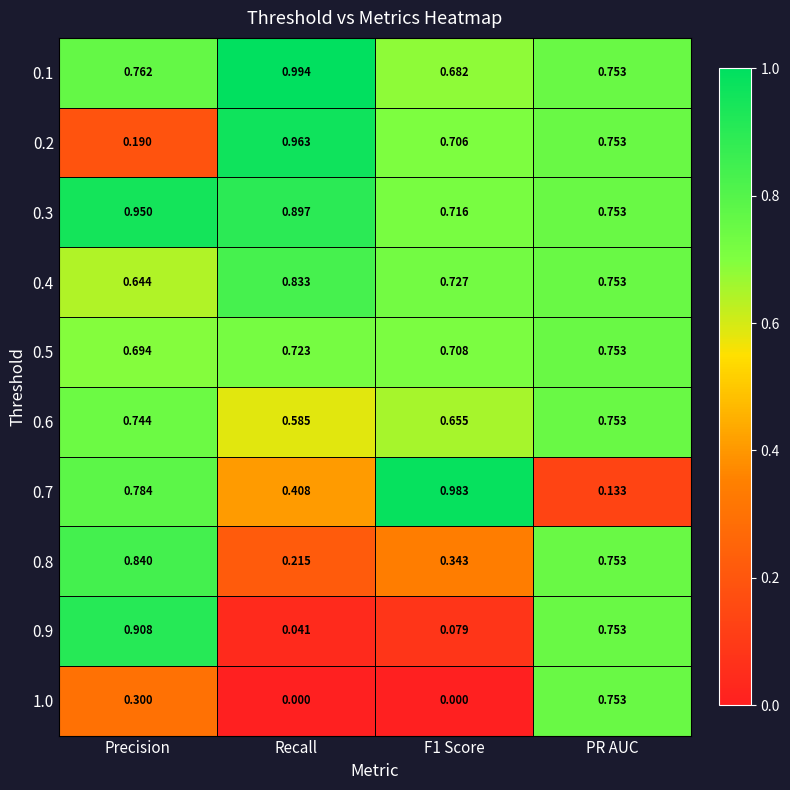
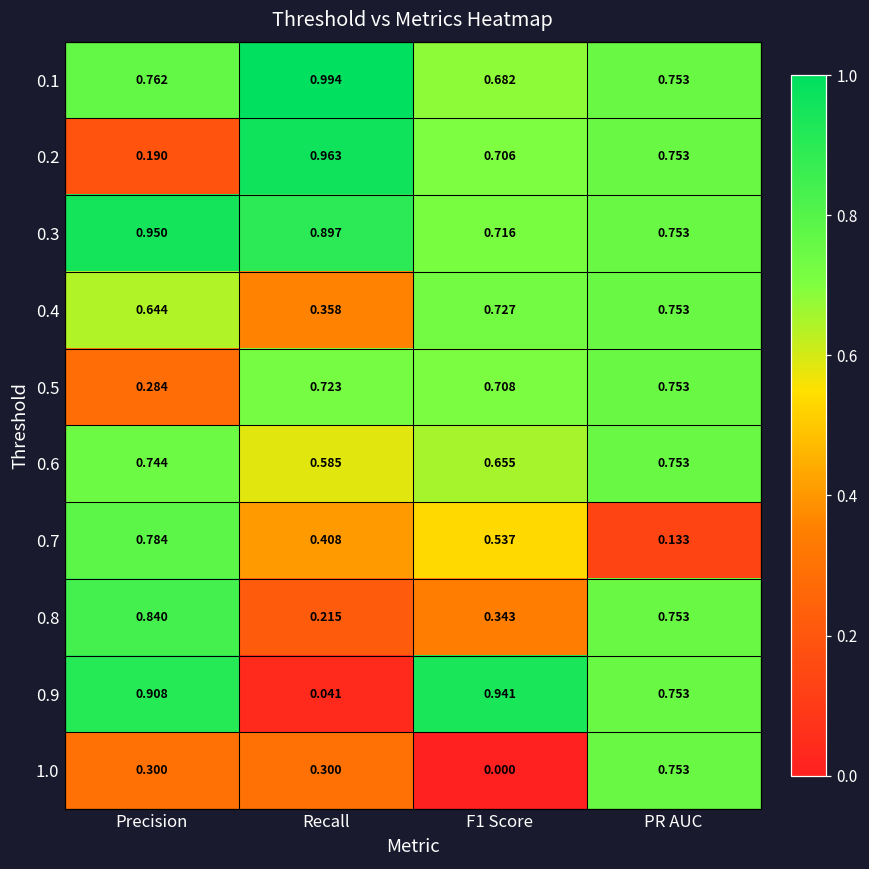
  {
    "0.1": {
      "Precision": 0.762,
      "Recall": 0.994,
      "F1 Score": 0.682,
      "PR AUC": 0.753
    },
    "0.2": {
      "Precision": 0.190,
      "Recall": 0.963,
      "F1 Score": 0.706,
      "PR AUC": 0.753
    },
    "0.3": {
      "Precision": 0.950,
      "Recall": 0.897,
      "F1 Score": 0.716,
      "PR AUC": 0.753
    },
    "0.4": {
      "Precision": 0.644,
-     "Recall": 0.833,
+     "Recall": 0.358,
      "F1 Score": 0.727,
      "PR AUC": 0.753
    },
    "0.5": {
-     "Precision": 0.694,
+     "Precision": 0.284,
      "Recall": 0.723,
      "F1 Score": 0.708,
      "PR AUC": 0.753
    },
    "0.6": {
      "Precision": 0.744,
      "Recall": 0.585,
      "F1 Score": 0.655,
      "PR AUC": 0.753
    },
    "0.7": {
      "Precision": 0.784,
      "Recall": 0.408,
-     "F1 Score": 0.983,
+     "F1 Score": 0.537,
      "PR AUC": 0.133
    },
    "0.8": {
      "Precision": 0.840,
      "Recall": 0.215,
      "F1 Score": 0.343,
      "PR AUC": 0.753
    },
    "0.9": {
      "Precision": 0.908,
      "Recall": 0.041,
-     "F1 Score": 0.079,
+     "F1 Score": 0.941,
      "PR AUC": 0.753
    },
    "1.0": {
      "Precision": 0.300,
-     "Recall": 0.000,
+     "Recall": 0.300,
      "F1 Score": 0.000,
      "PR AUC": 0.753
    }
  }
